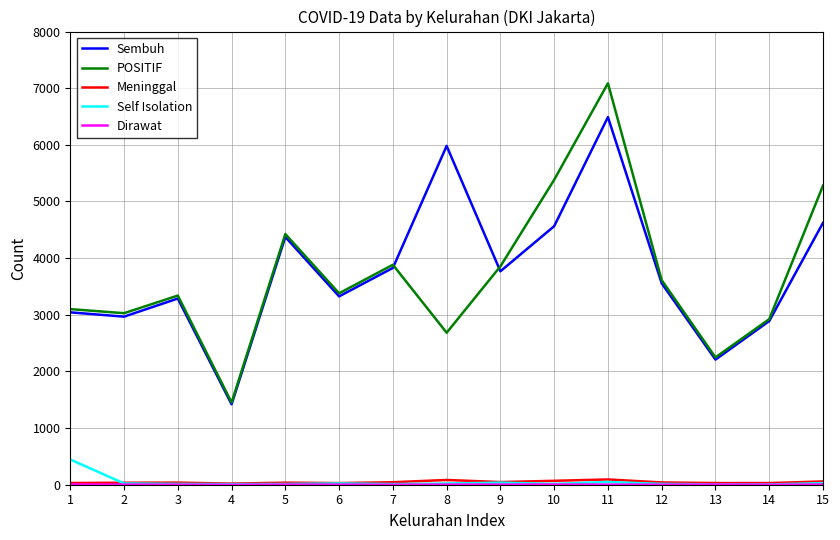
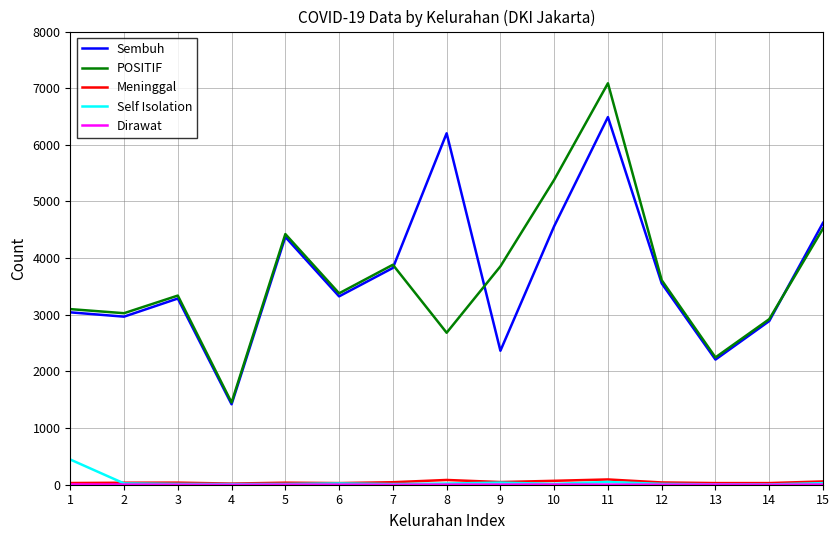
  {
    "Sembuh": {
      "1": 3000,
      "2": 3000,
      "3": 3300,
      "5": 4400,
      "6": 3300,
      "7": 3800,
-     "8": 6000,
-     "9": 3800,
+     "8": 6200,
+     "9": 2400,
      "10": 4600,
      "11": 6500,
      "12": 3600,
      "15": 4600
    },
    "POSITIF": {
      "1": 3100,
      "2": 3000,
      "3": 3300,
      "5": 4400,
      "6": 3400,
      "7": 3900,
      "8": 2700,
      "9": 3900,
      "10": 5400,
      "11": 7100,
      "12": 3600,
-     "15": 5300
+     "15": 4500
    },
    "Meninggal": {
      "8": 100,
      "10": 100
    },
    "Self Isolation": {
      "1": 400
    },
    "Dirawat": {
      "11": 0
    }
  }
